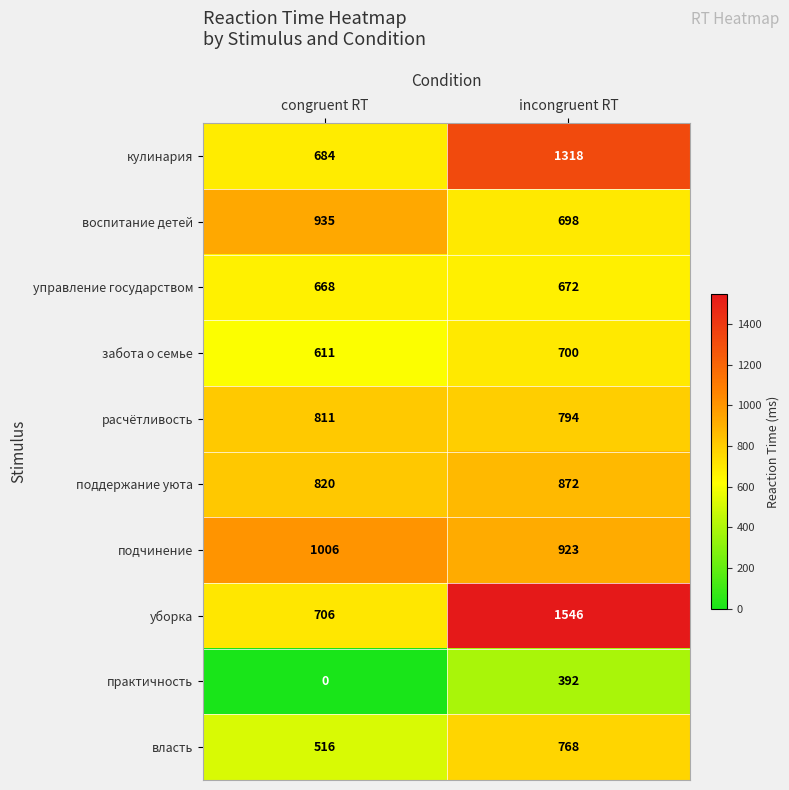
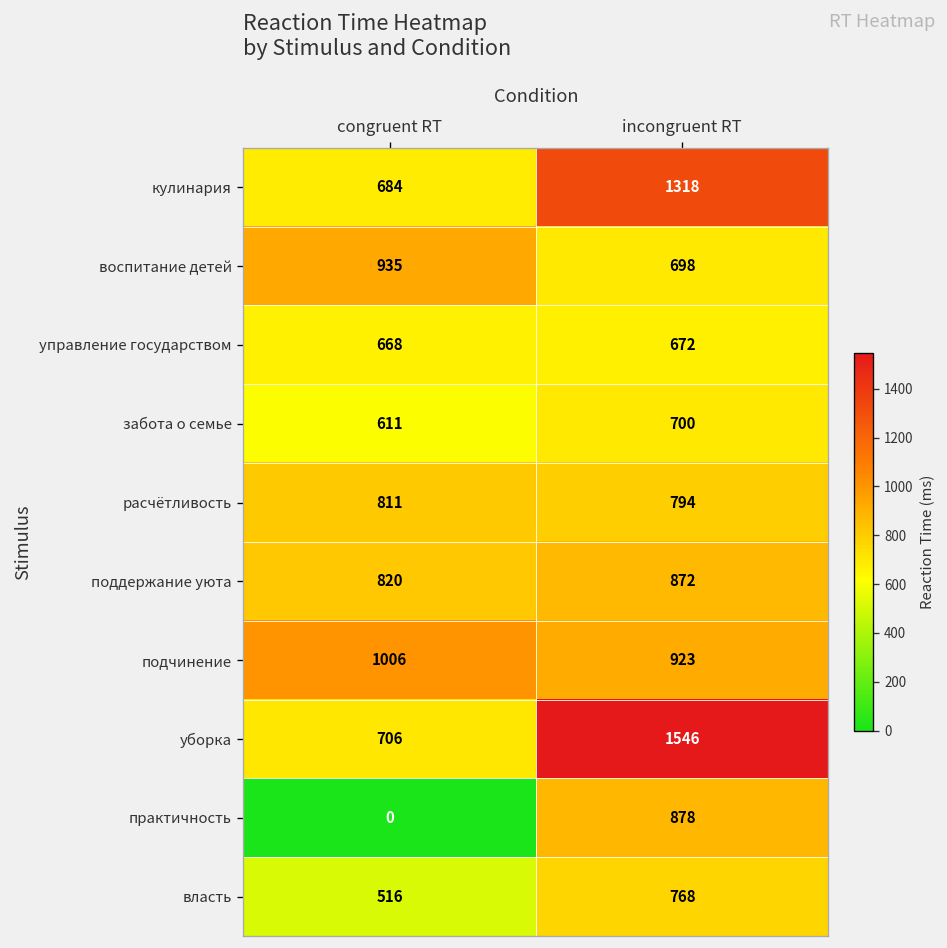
  {
    "кулинария": {
      "congruent RT": 684,
      "incongruent RT": 1318
    },
    "воспитание детей": {
      "congruent RT": 935,
      "incongruent RT": 698
    },
    "управление государством": {
      "congruent RT": 668,
      "incongruent RT": 672
    },
    "забота о семье": {
      "congruent RT": 611,
      "incongruent RT": 700
    },
    "расчётливость": {
      "congruent RT": 811,
      "incongruent RT": 794
    },
    "поддержание уюта": {
      "congruent RT": 820,
      "incongruent RT": 872
    },
    "подчинение": {
      "congruent RT": 1006,
      "incongruent RT": 923
    },
    "уборка": {
      "congruent RT": 706,
      "incongruent RT": 1546
    },
    "практичность": {
      "congruent RT": 0,
-     "incongruent RT": 392
+     "incongruent RT": 878
    },
    "власть": {
      "congruent RT": 516,
      "incongruent RT": 768
    }
  }
